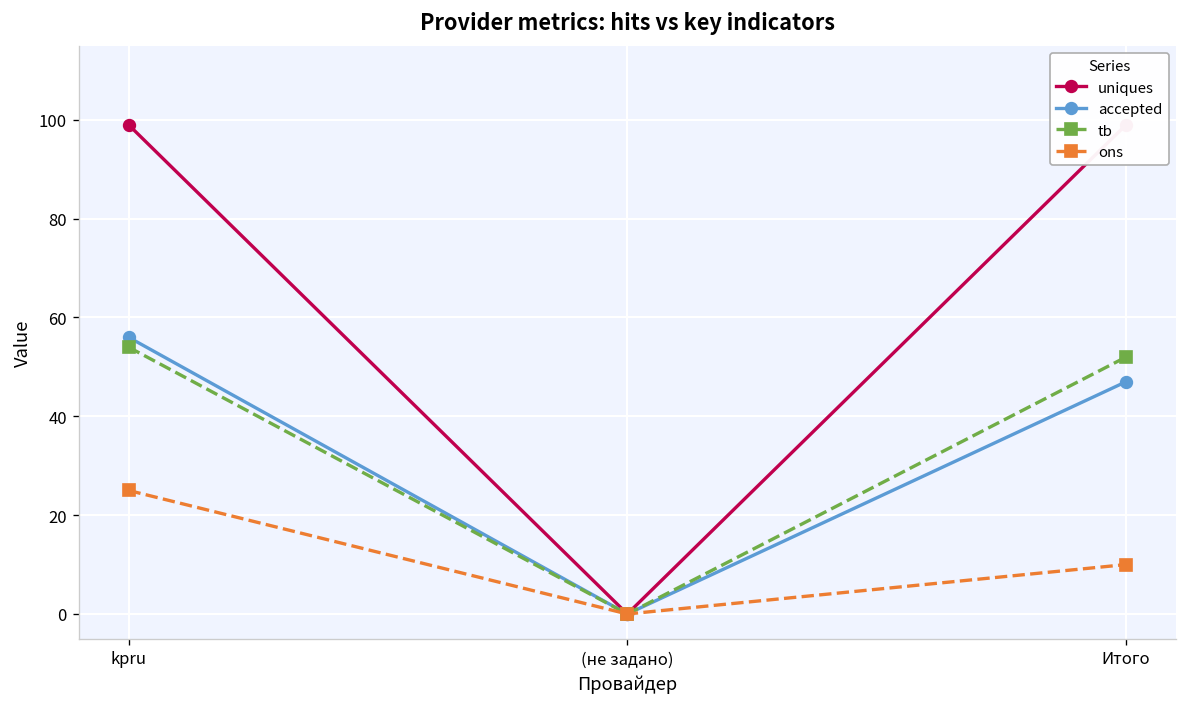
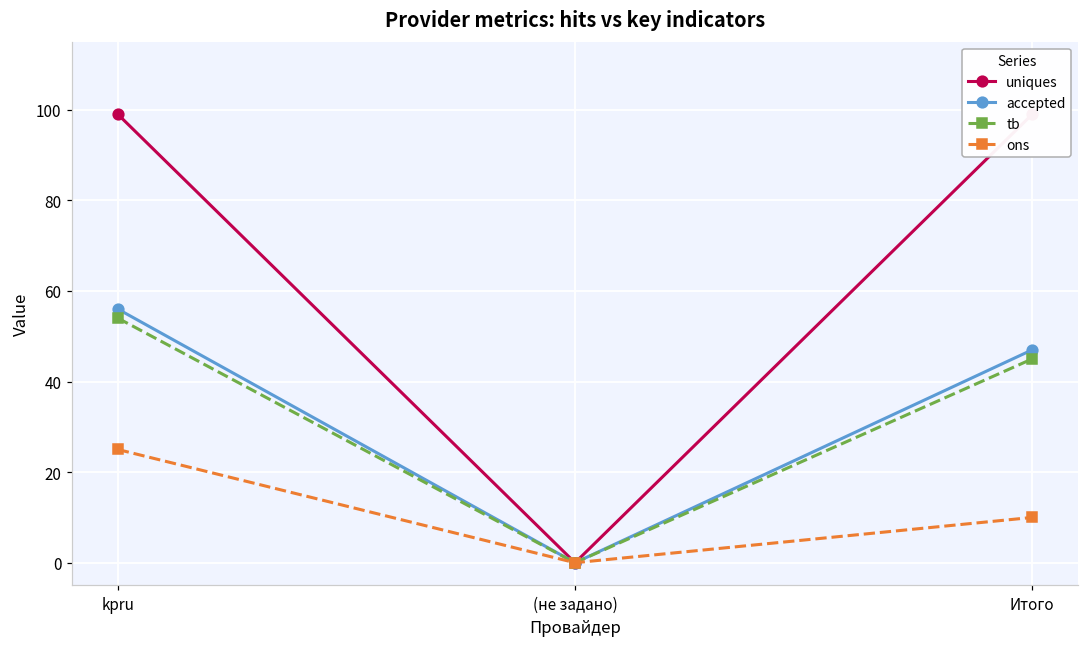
  {
    "uniques": {
      "kpru": 99
    },
    "accepted": {
      "kpru": 56,
      "Итого": 47
    },
    "tb": {
      "kpru": 54,
-     "Итого": 52
+     "Итого": 45
    },
    "ons": {
      "kpru": 25,
      "Итого": 10
    }
  }
